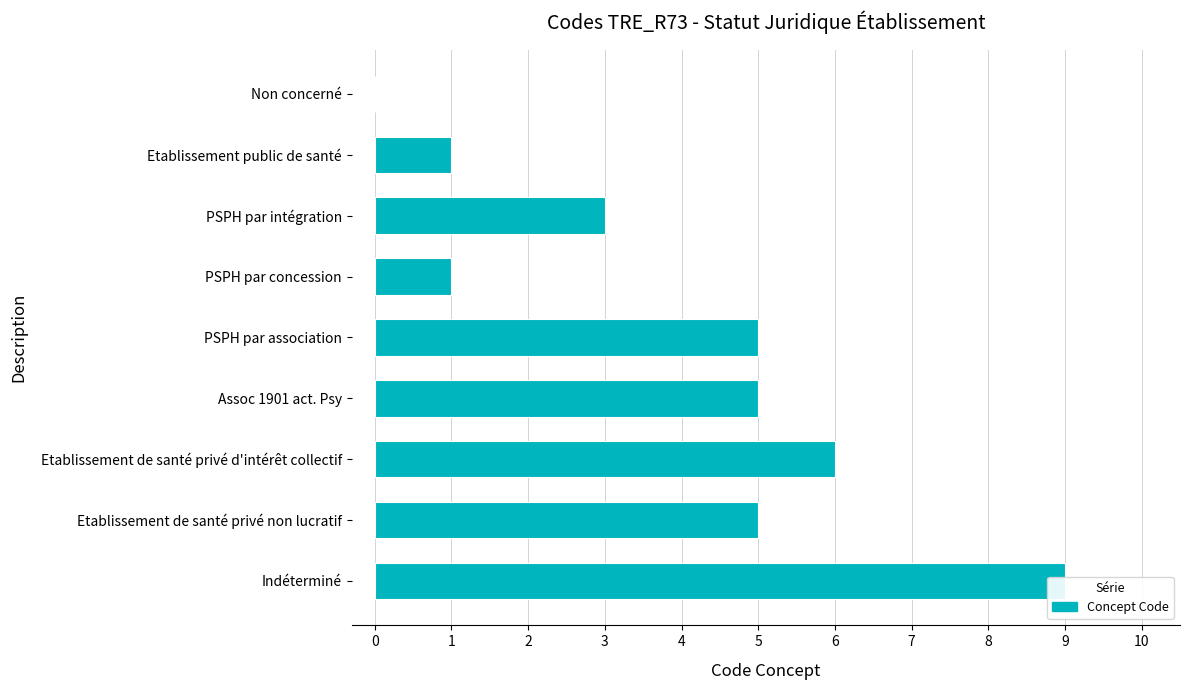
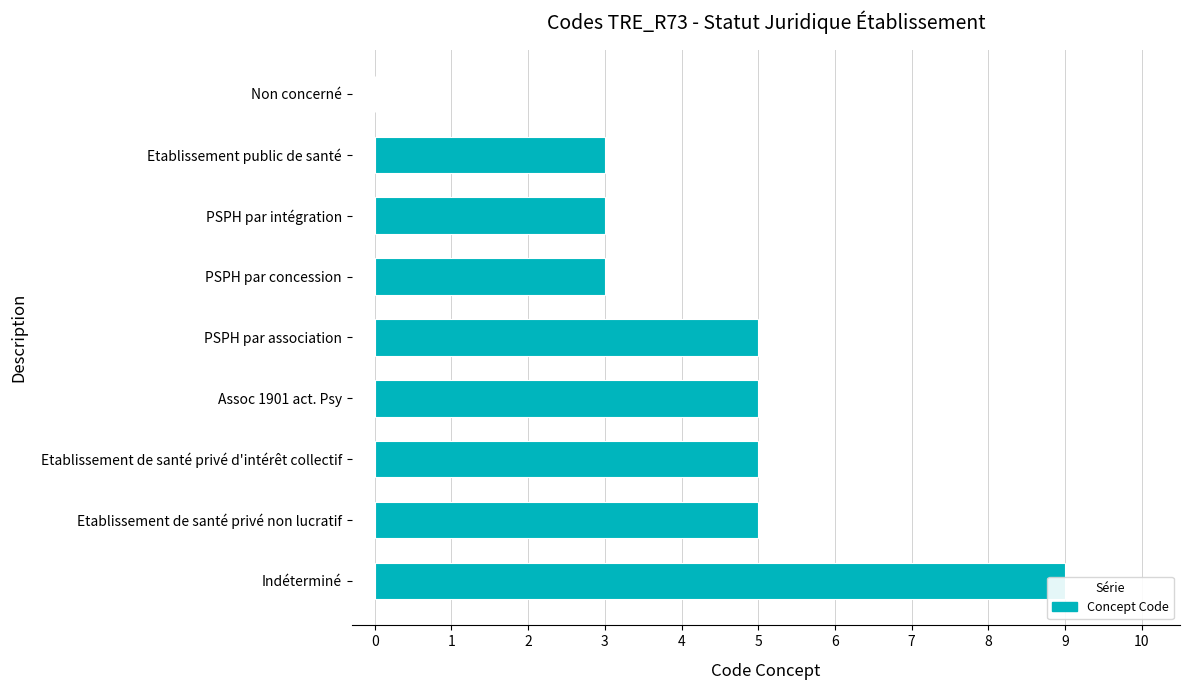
  {
    "Non concerné": 0,
-   "Etablissement public de santé": 1,
+   "Etablissement public de santé": 3,
    "PSPH par intégration": 3,
-   "PSPH par concession": 1,
+   "PSPH par concession": 3,
    "PSPH par association": 5,
    "Assoc 1901 act. Psy": 5,
-   "Etablissement de santé privé d'intérêt collectif": 6,
+   "Etablissement de santé privé d'intérêt collectif": 5,
    "Etablissement de santé privé non lucratif": 5
  }
